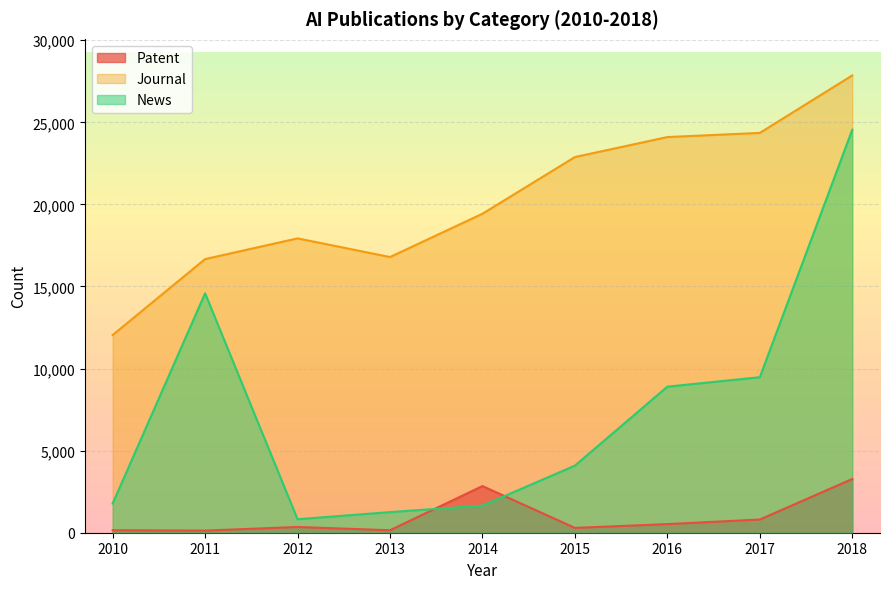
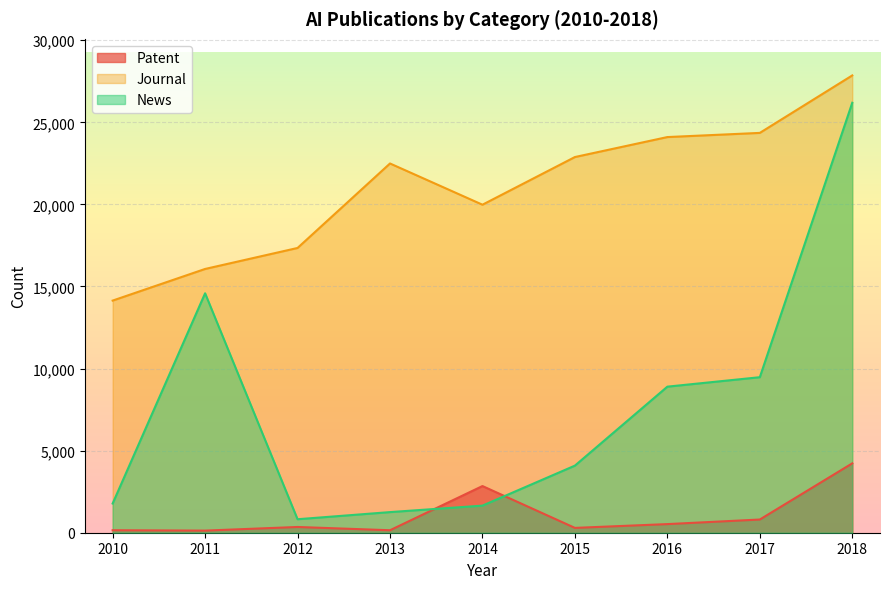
  {
    "Patent": {
      "2010": "200",
      "2011": "100",
      "2012": "400",
      "2013": "200",
      "2014": "2,800",
      "2015": "300",
      "2016": "500",
      "2017": "800",
-     "2018": "3,300"
+     "2018": "4,200"
    },
    "Journal": {
-     "2010": "12,000",
-     "2011": "16,700",
-     "2012": "17,900",
-     "2013": "16,800",
-     "2014": "19,400",
+     "2010": "14,100",
+     "2011": "16,100",
+     "2012": "17,300",
+     "2013": "22,500",
+     "2014": "20,000",
      "2015": "22,900",
      "2016": "24,100",
      "2017": "24,400",
      "2018": "27,900"
    },
    "News": {
      "2010": "1,800",
      "2011": "14,600",
      "2012": "800",
      "2013": "1,300",
      "2014": "1,700",
      "2015": "4,100",
      "2016": "8,900",
      "2017": "9,500",
-     "2018": "24,600"
+     "2018": "26,200"
    }
  }
